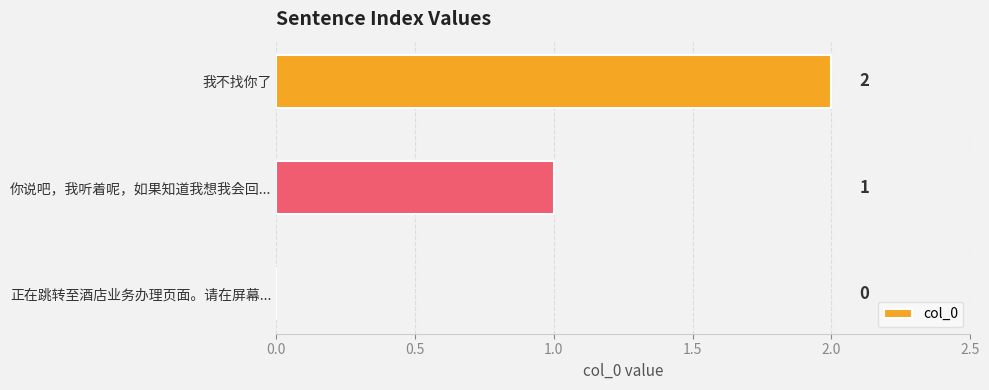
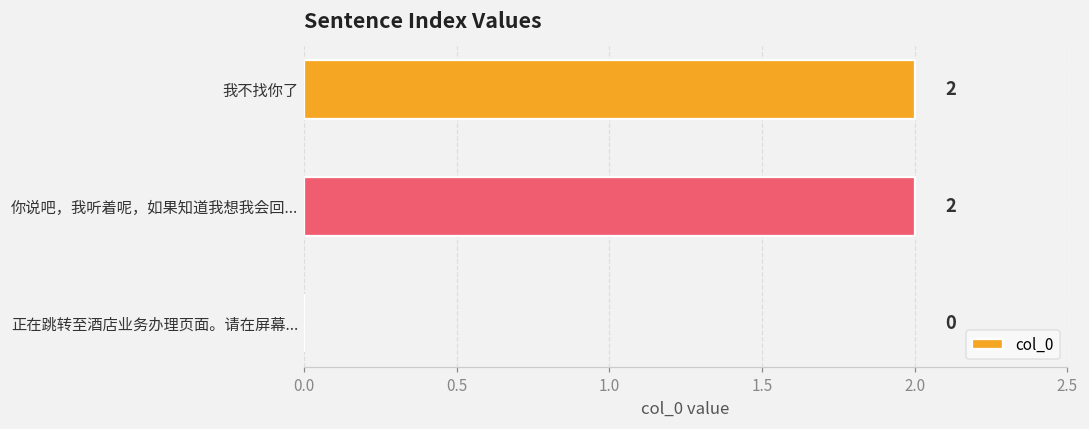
  {
-   "你说吧，我听着呢，如果知道我想我会回...": 1
+   "你说吧，我听着呢，如果知道我想我会回...": 2
  }
